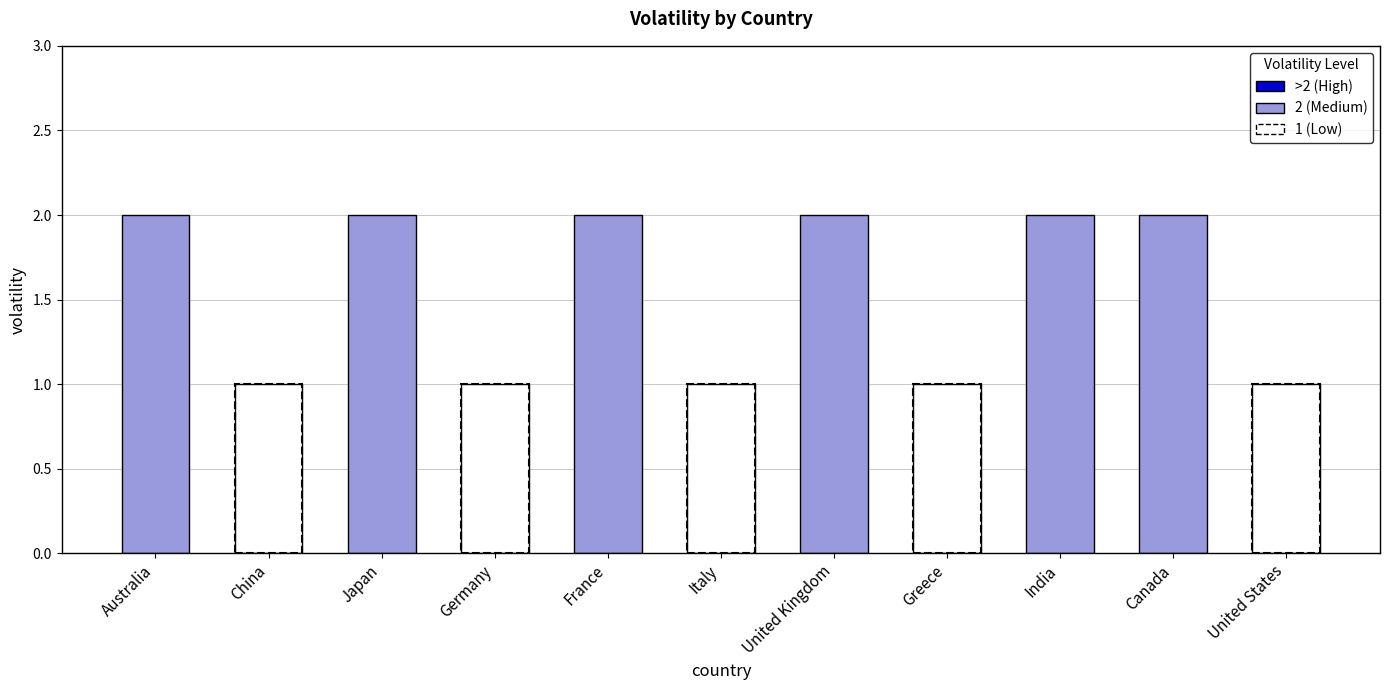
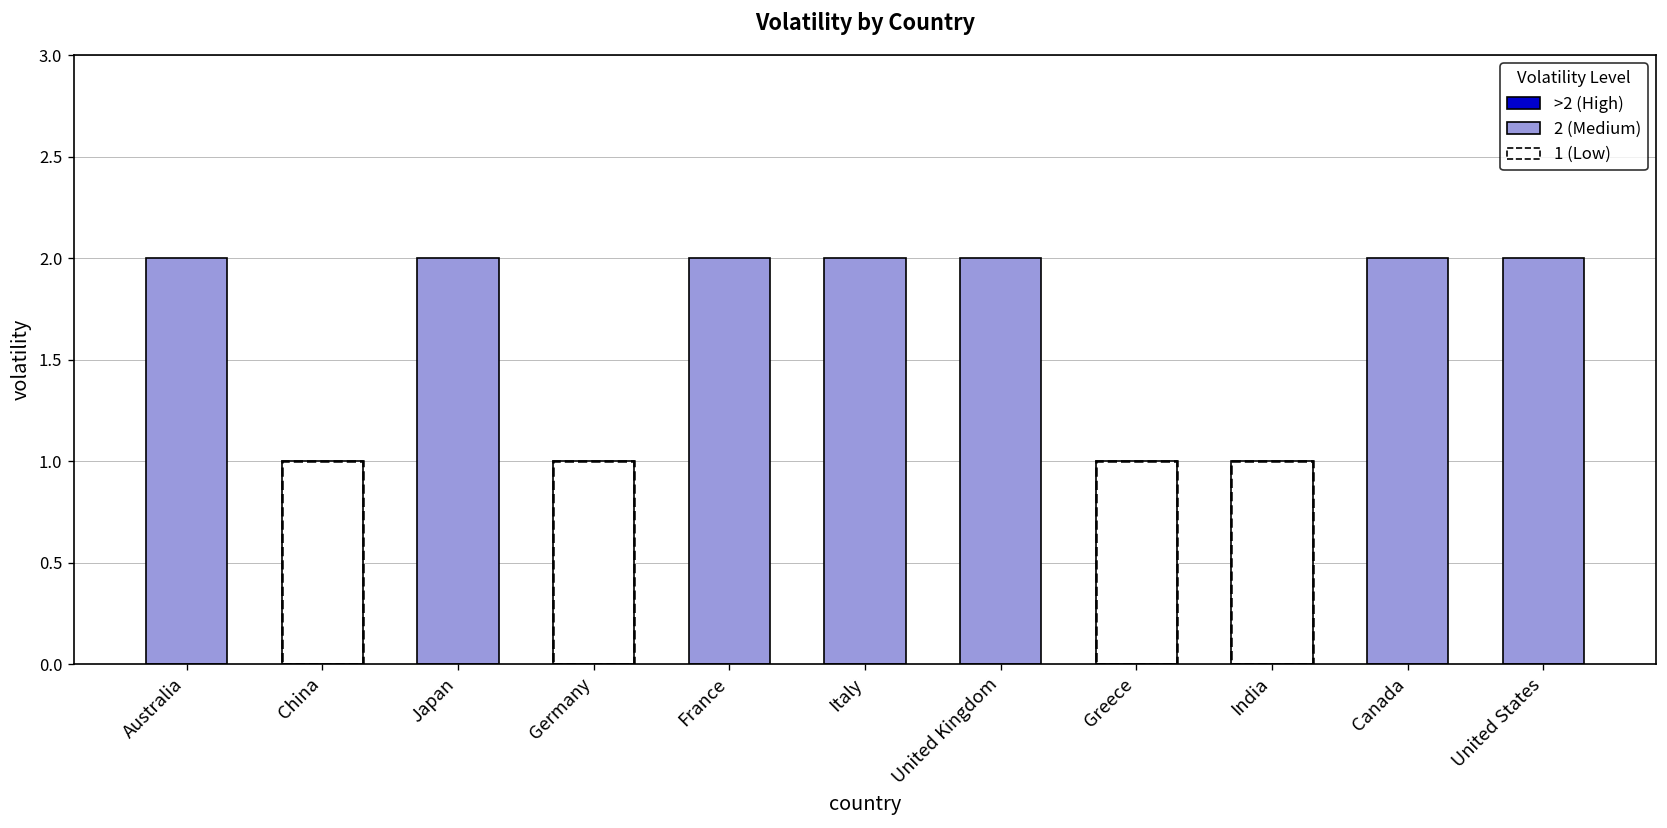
  {
    "Australia": 2,
    "China": 1,
    "Japan": 2,
    "Germany": 1,
    "France": 2,
-   "Italy": 1,
+   "Italy": 2,
    "United Kingdom": 2,
    "Greece": 1,
-   "India": 2,
+   "India": 1,
    "Canada": 2,
-   "United States": 1
+   "United States": 2
  }
